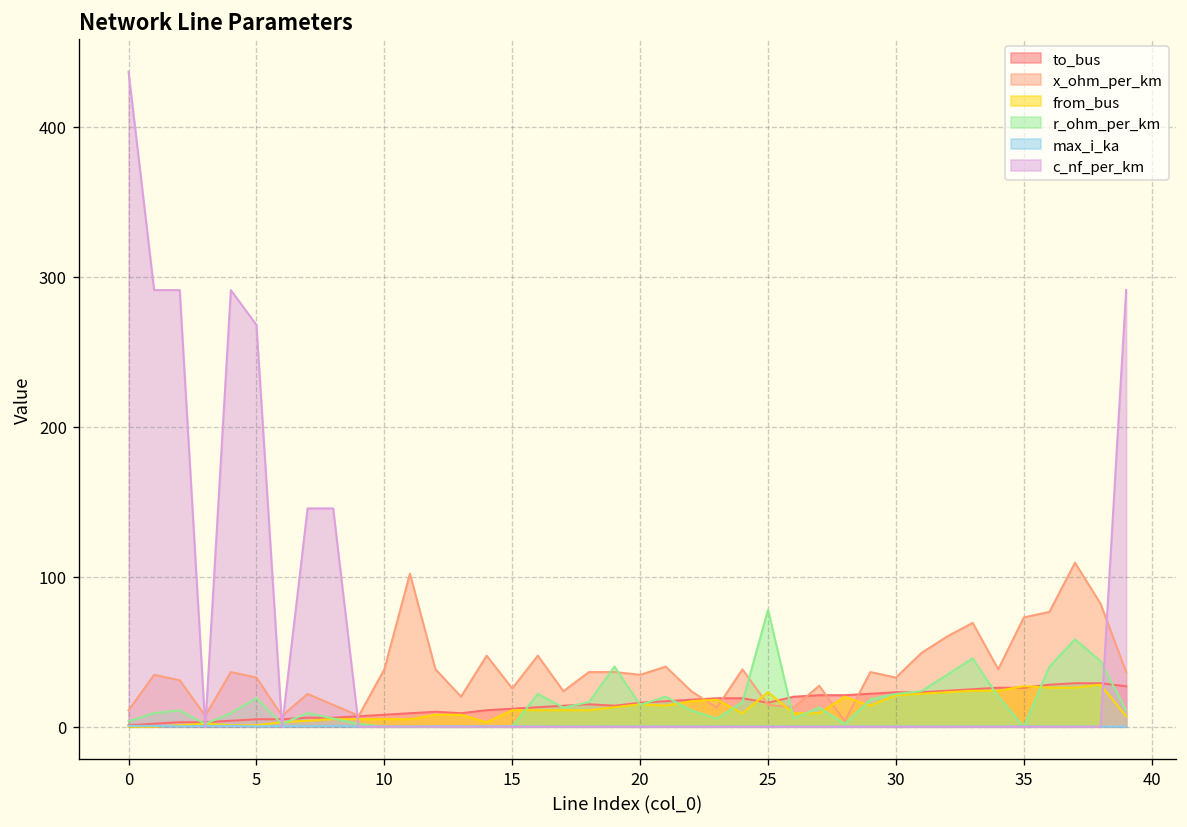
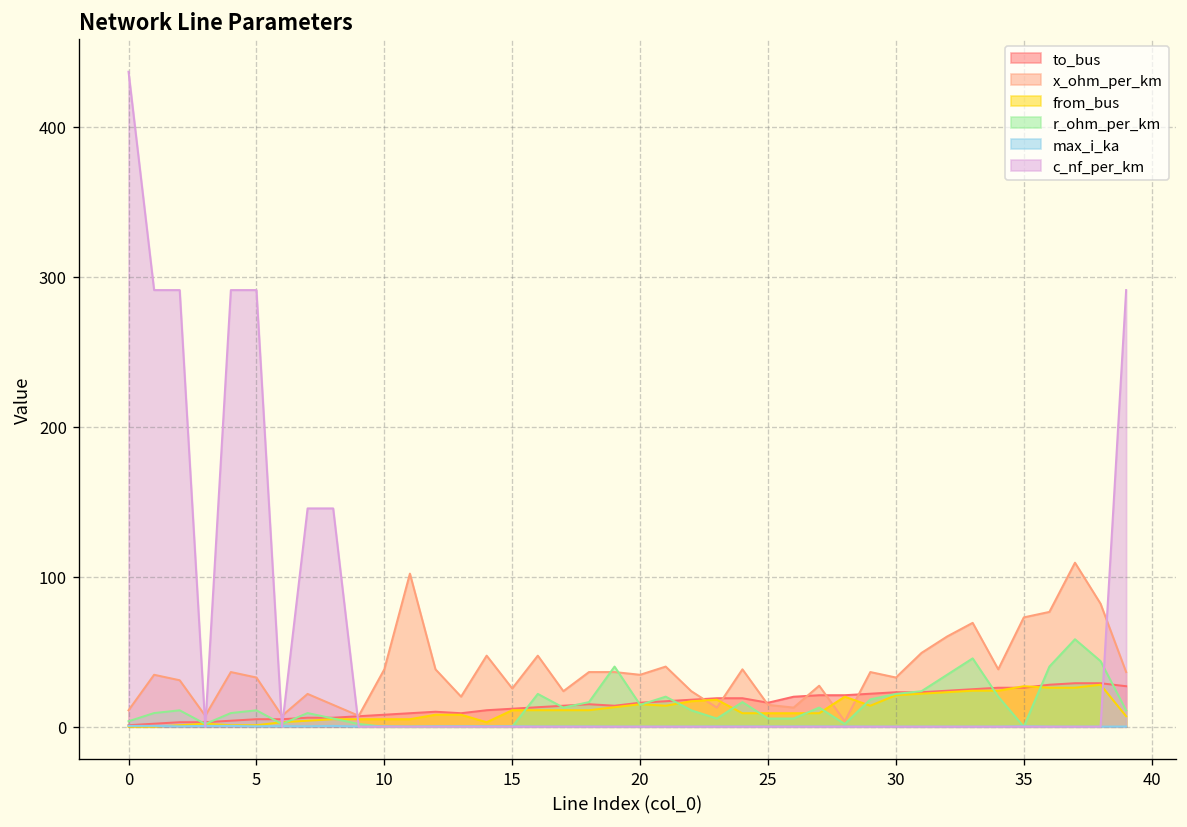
  {
    "from_bus": {
      "10": 5,
-     "25": 23
+     "25": 9
    },
    "r_ohm_per_km": {
      "0": 4,
-     "5": 19,
-     "25": 78
+     "5": 11,
+     "25": 5
    },
    "c_nf_per_km": {
      "0": 437,
-     "5": 268
+     "5": 291
    }
  }
